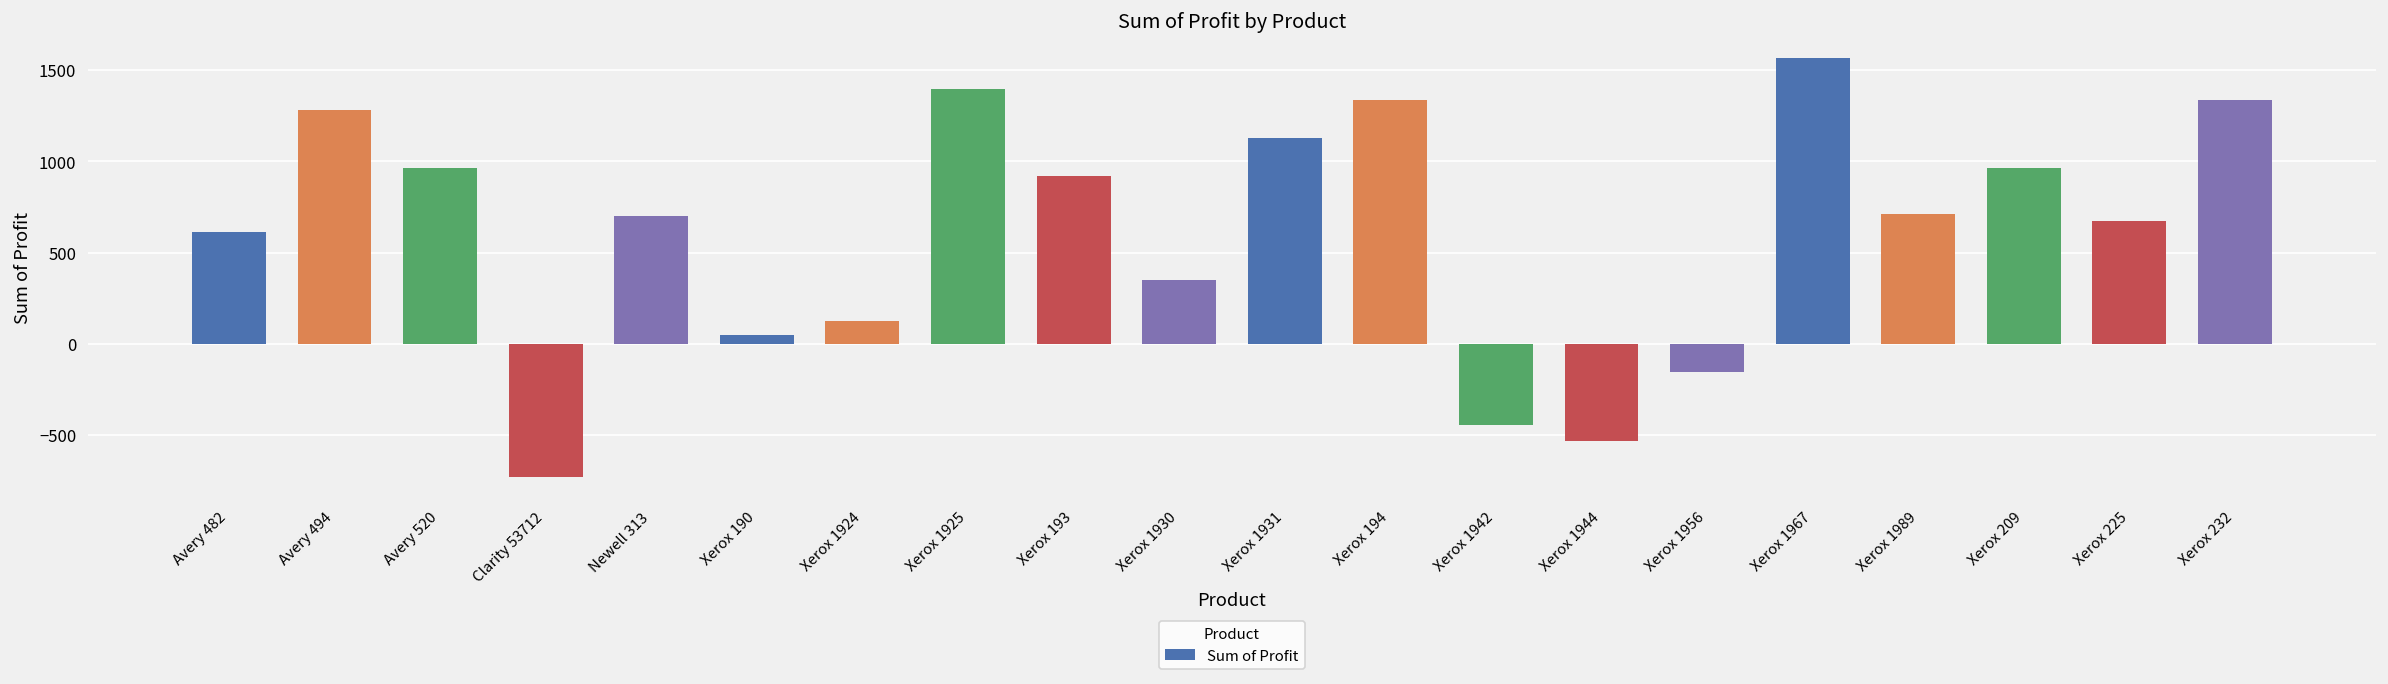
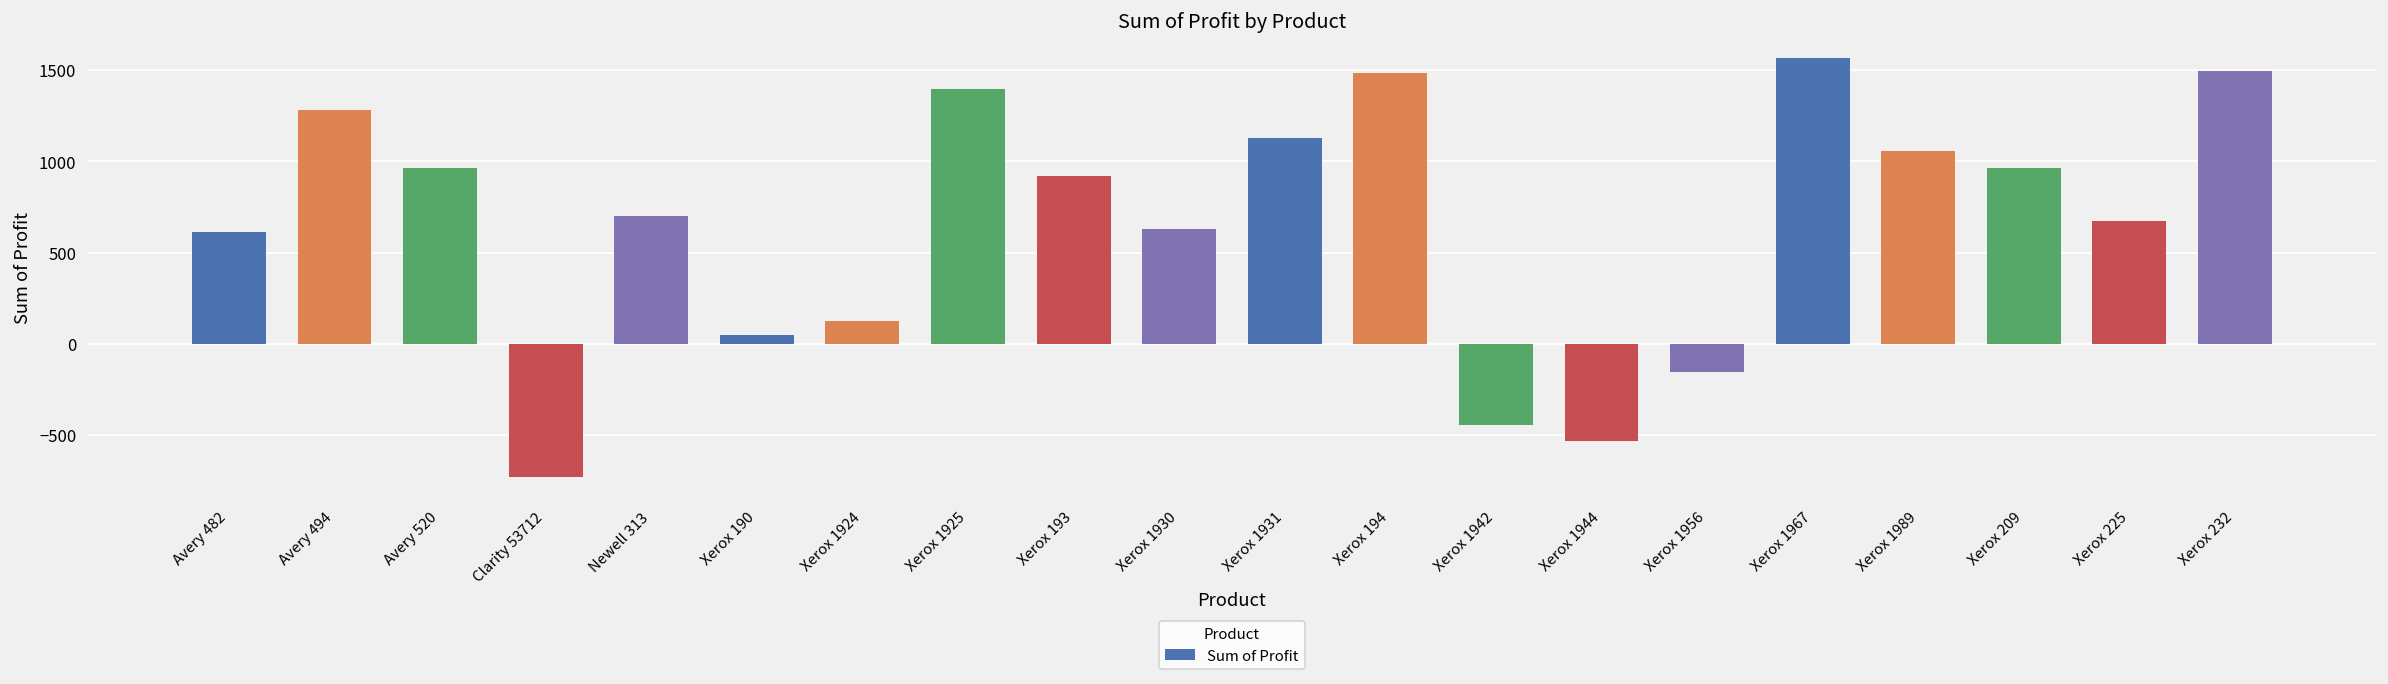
  {
    "Avery 482": 610,
    "Avery 494": 1280,
    "Avery 520": 960,
    "Clarity 53712": -730,
    "Newell 313": 700,
    "Xerox 190": 50,
    "Xerox 1924": 120,
    "Xerox 1925": 1400,
    "Xerox 193": 920,
-   "Xerox 1930": 350,
+   "Xerox 1930": 630,
    "Xerox 1931": 1130,
-   "Xerox 194": 1340,
+   "Xerox 194": 1480,
    "Xerox 1942": -450,
    "Xerox 1944": -530,
    "Xerox 1956": -150,
    "Xerox 1967": 1570,
-   "Xerox 1989": 710,
+   "Xerox 1989": 1060,
    "Xerox 209": 960,
    "Xerox 225": 680,
-   "Xerox 232": 1340
+   "Xerox 232": 1500
  }
